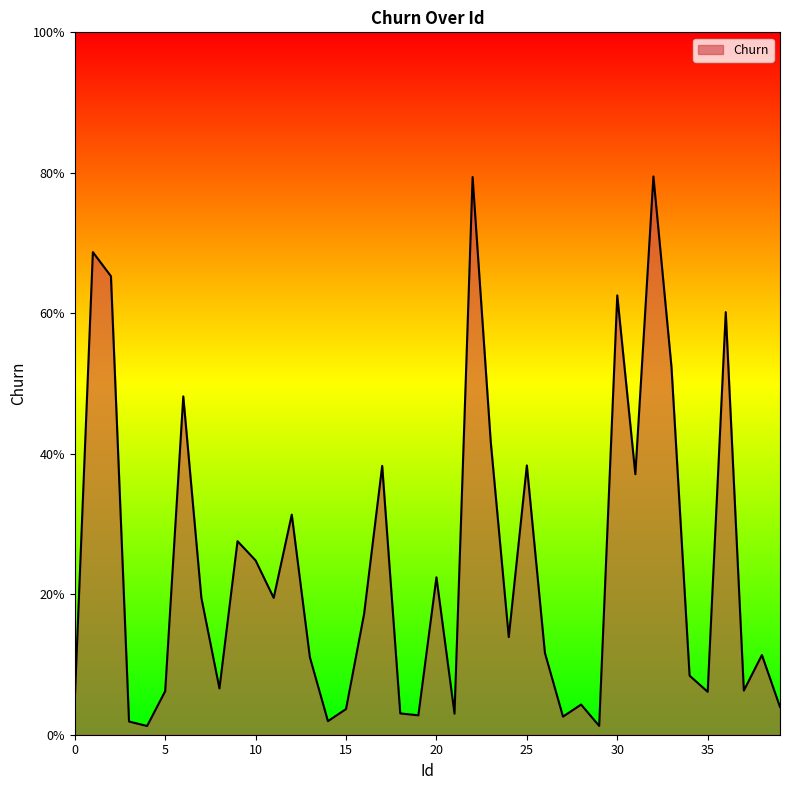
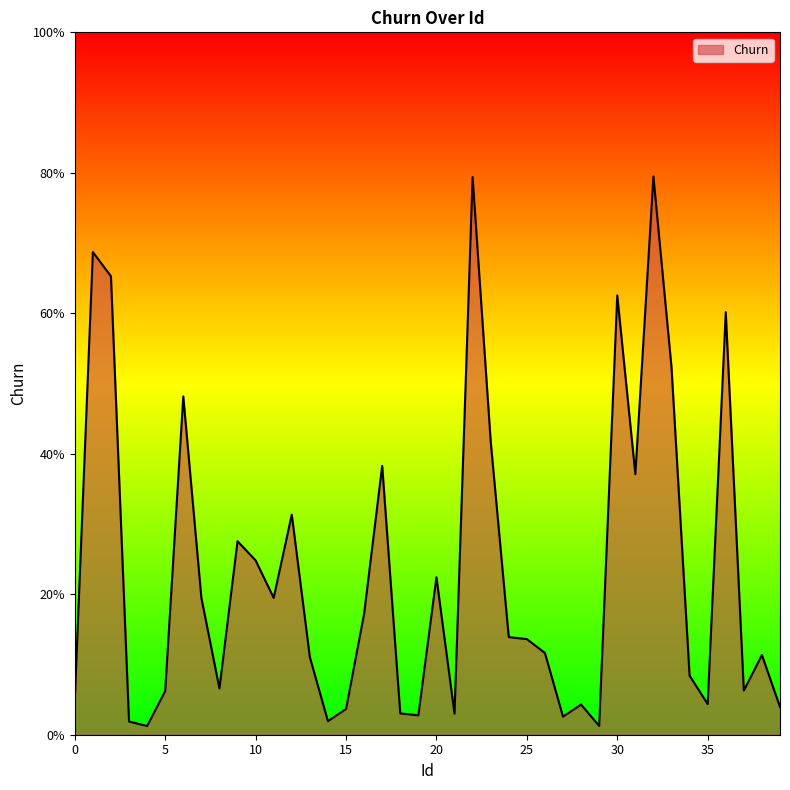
  {
    "0": "5%",
    "5": "6%",
    "10": "25%",
    "15": "4%",
    "20": "22%",
-   "25": "38%",
+   "25": "14%",
    "30": "63%",
-   "35": "6%"
+   "35": "4%"
  }
